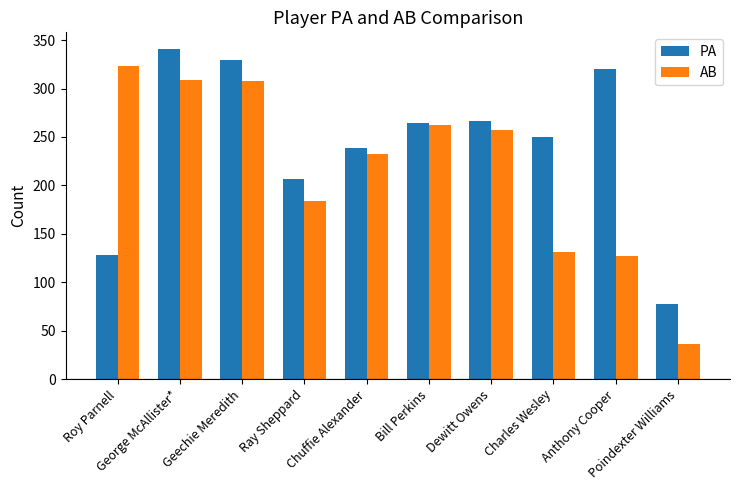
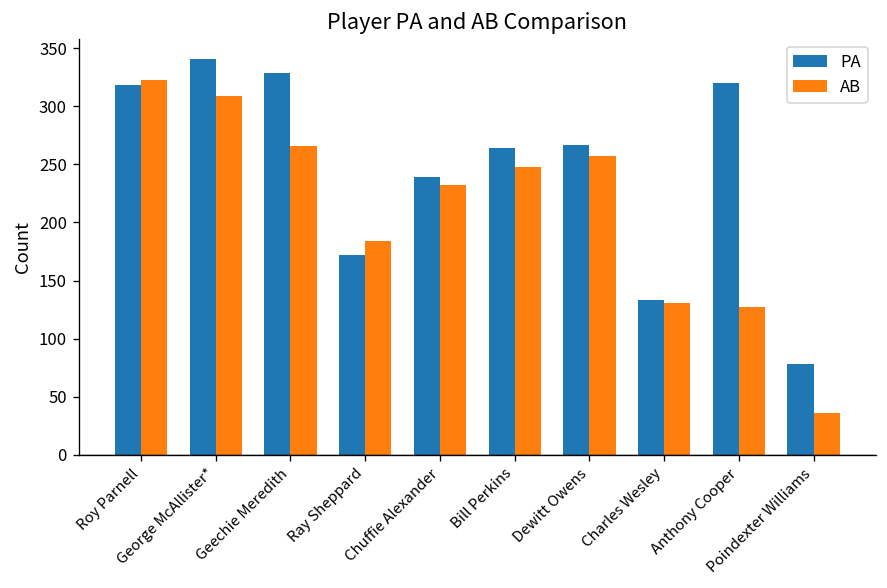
  {
    "PA": {
-     "Roy Parnell": 130,
+     "Roy Parnell": 320,
      "George McAllister*": 340,
      "Geechie Meredith": 330,
-     "Ray Sheppard": 210,
+     "Ray Sheppard": 170,
      "Chuffie Alexander": 240,
      "Bill Perkins": 260,
      "Dewitt Owens": 270,
-     "Charles Wesley": 250,
+     "Charles Wesley": 130,
      "Anthony Cooper": 320,
      "Poindexter Williams": 80
    },
    "AB": {
      "Roy Parnell": 320,
      "George McAllister*": 310,
-     "Geechie Meredith": 310,
+     "Geechie Meredith": 270,
      "Ray Sheppard": 180,
      "Chuffie Alexander": 230,
-     "Bill Perkins": 260,
+     "Bill Perkins": 250,
      "Dewitt Owens": 260,
      "Charles Wesley": 130,
      "Anthony Cooper": 130,
      "Poindexter Williams": 40
    }
  }
